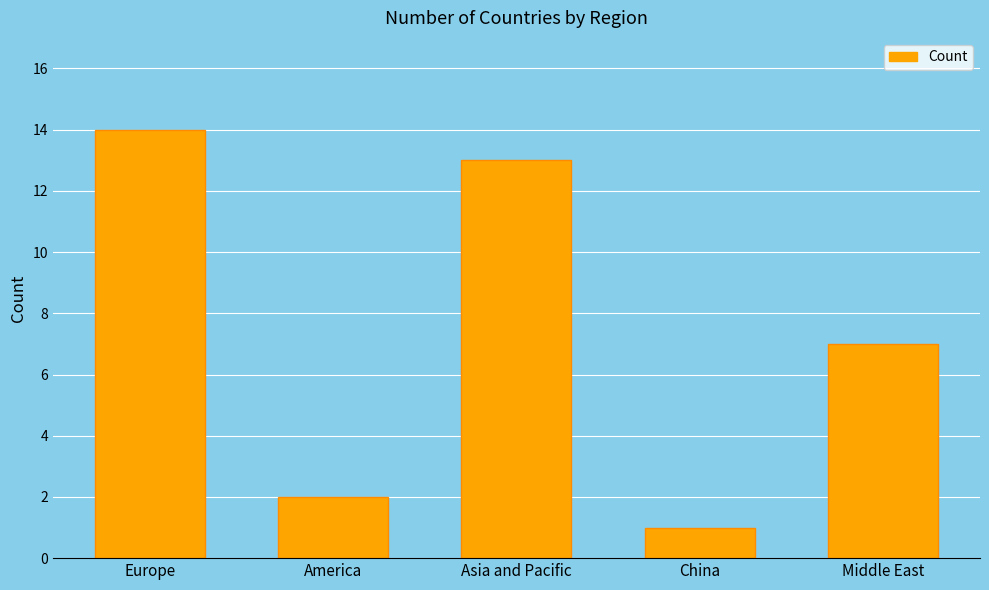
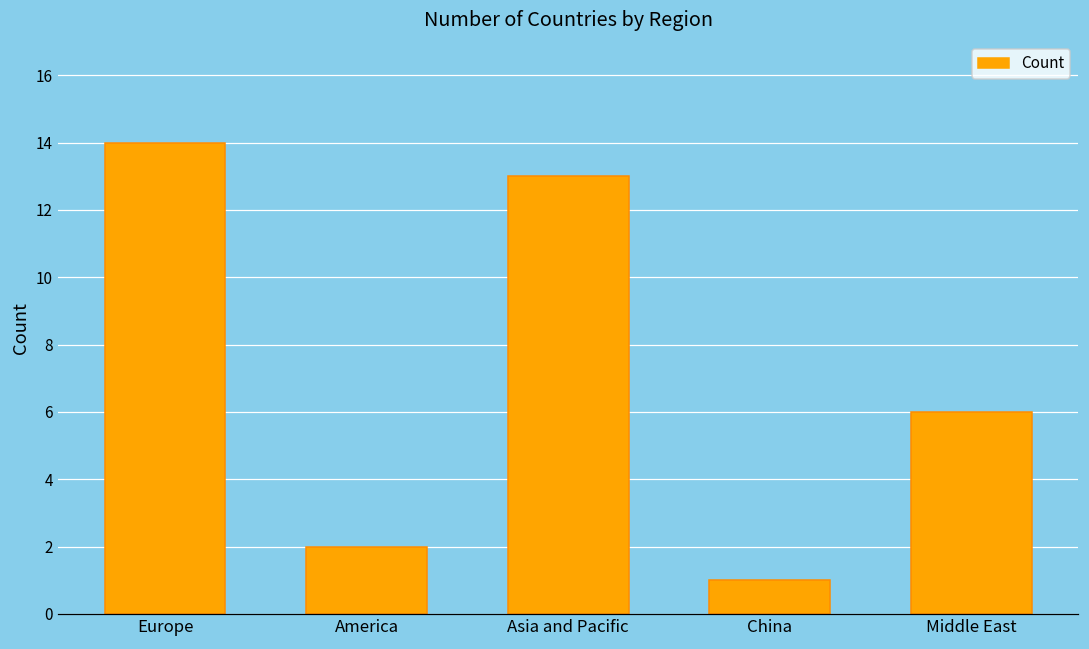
  {
    "Europe": 14,
    "America": 2,
    "Asia and Pacific": 13,
    "China": 1,
-   "Middle East": 7
+   "Middle East": 6
  }
